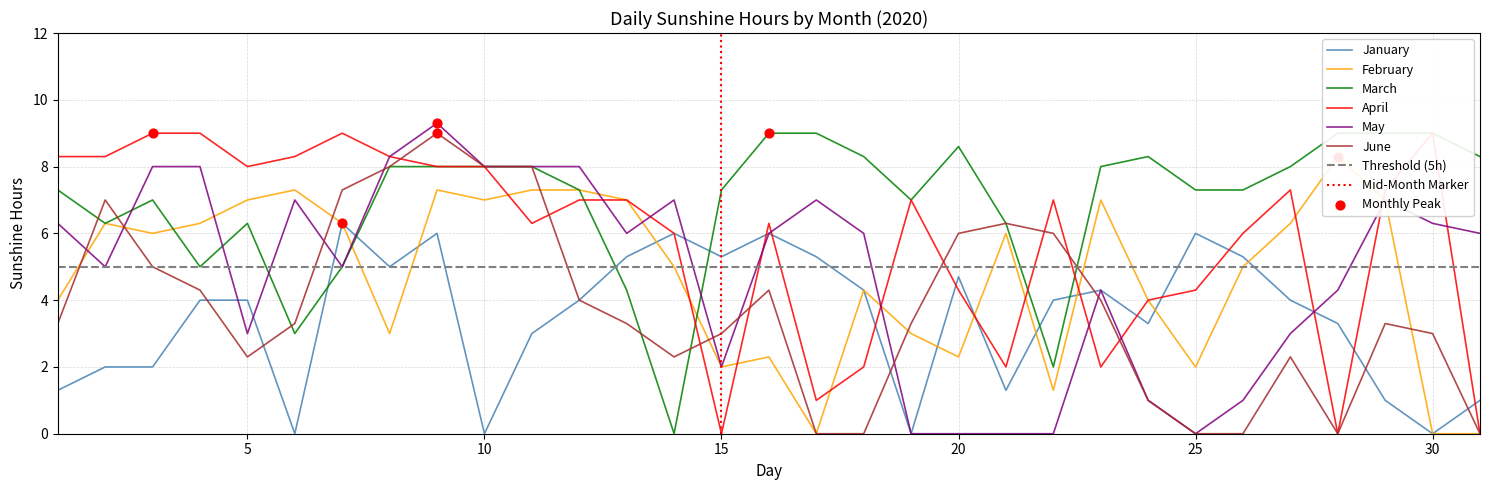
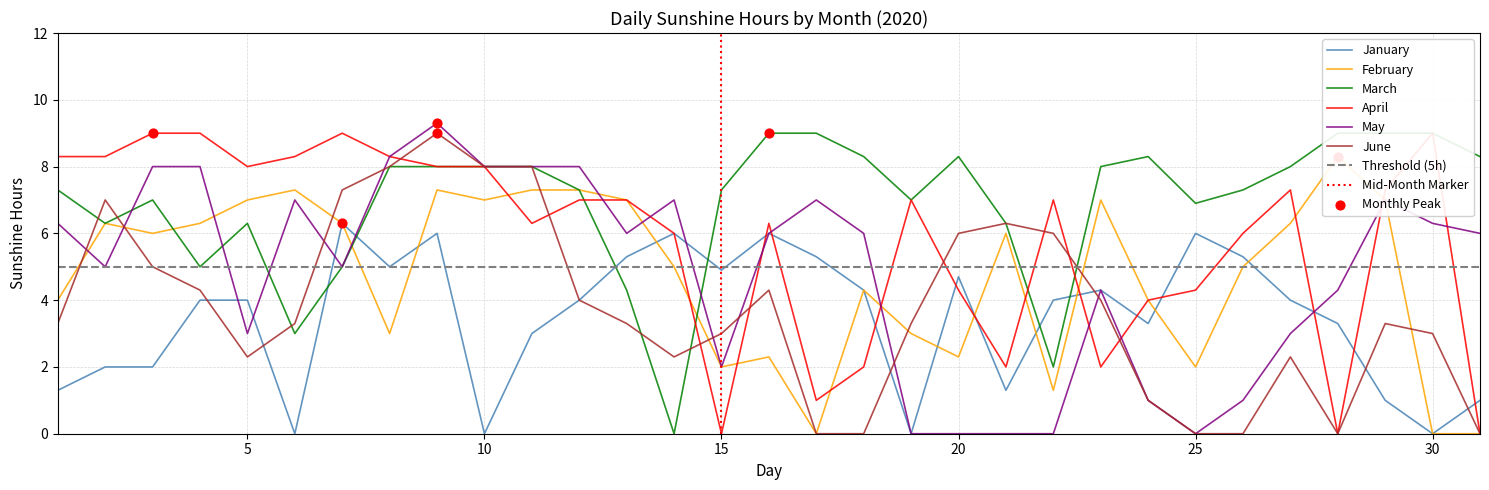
  {
    "January": {
      "5": 4.0,
      "10": 0.0,
-     "15": 5.3,
+     "15": 4.9,
      "20": 4.7,
      "25": 6.0
    },
    "February": {
      "5": 7.0,
      "10": 7.0,
      "20": 2.3,
      "25": 2.0
    },
    "March": {
      "5": 6.3,
      "15": 7.3,
-     "20": 8.6,
-     "25": 7.3
+     "20": 8.3,
+     "25": 6.9
    },
    "May": {
      "5": 3.0,
      "20": 0.0,
      "30": 6.3
    },
    "June": {
      "5": 2.3,
      "15": 3.0,
      "20": 6.0,
      "30": 3.0
    }
  }
